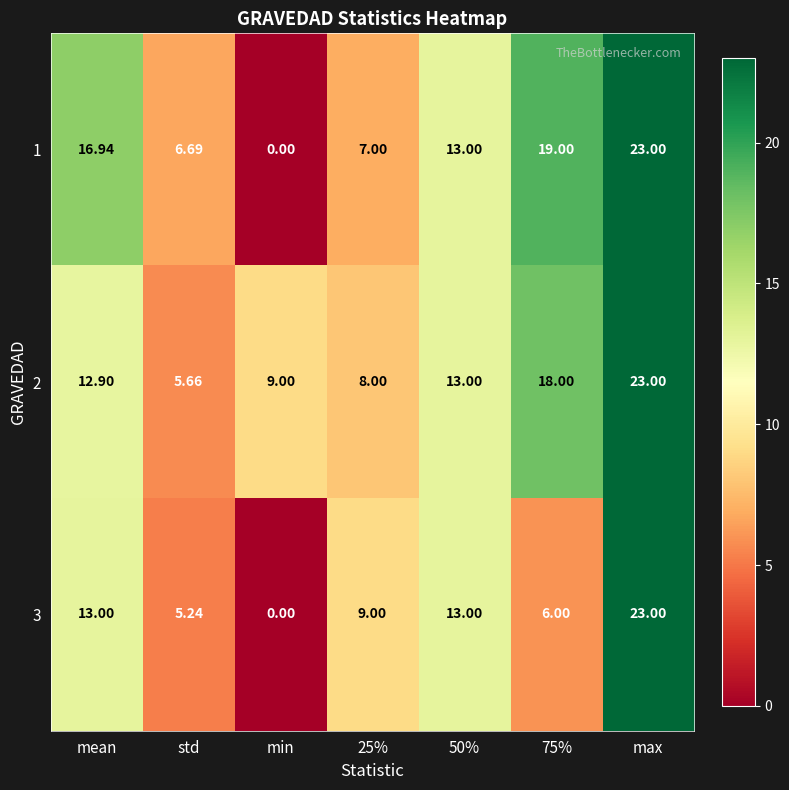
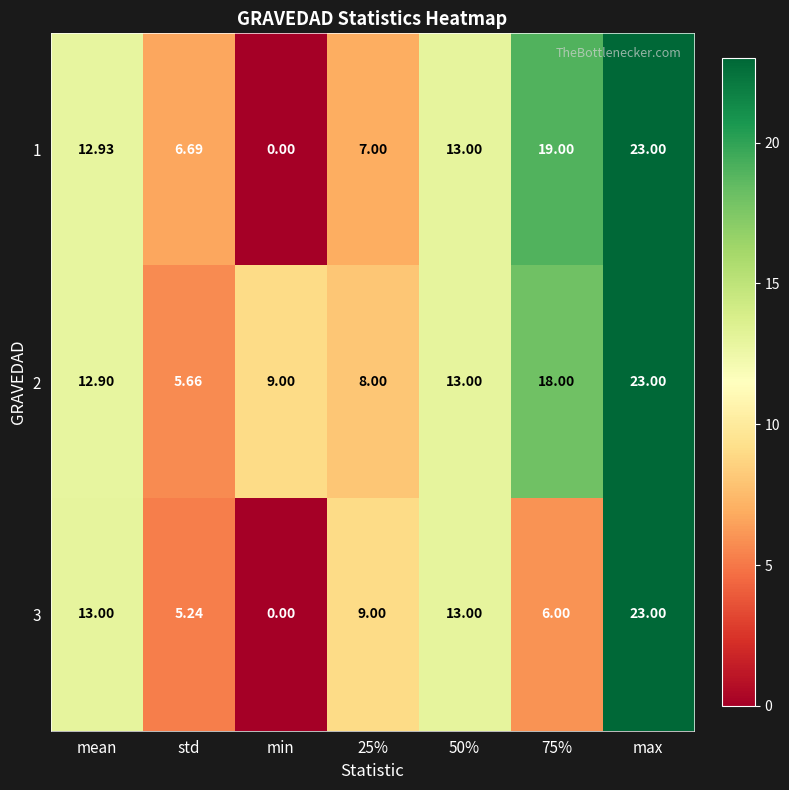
  {
    "1": {
-     "mean": 16.94,
+     "mean": 12.93,
      "std": 6.69,
      "min": 0.00,
      "25%": 7.00,
      "50%": 13.00,
      "75%": 19.00
    },
    "2": {
      "mean": 12.90,
      "std": 5.66,
      "min": 9.00,
      "25%": 8.00,
      "50%": 13.00,
      "75%": 18.00,
      "max": 23.00
    },
    "3": {
      "mean": 13.00,
      "std": 5.24,
      "min": 0.00,
      "25%": 9.00,
      "50%": 13.00,
      "75%": 6.00,
      "max": 23.00
    }
  }
